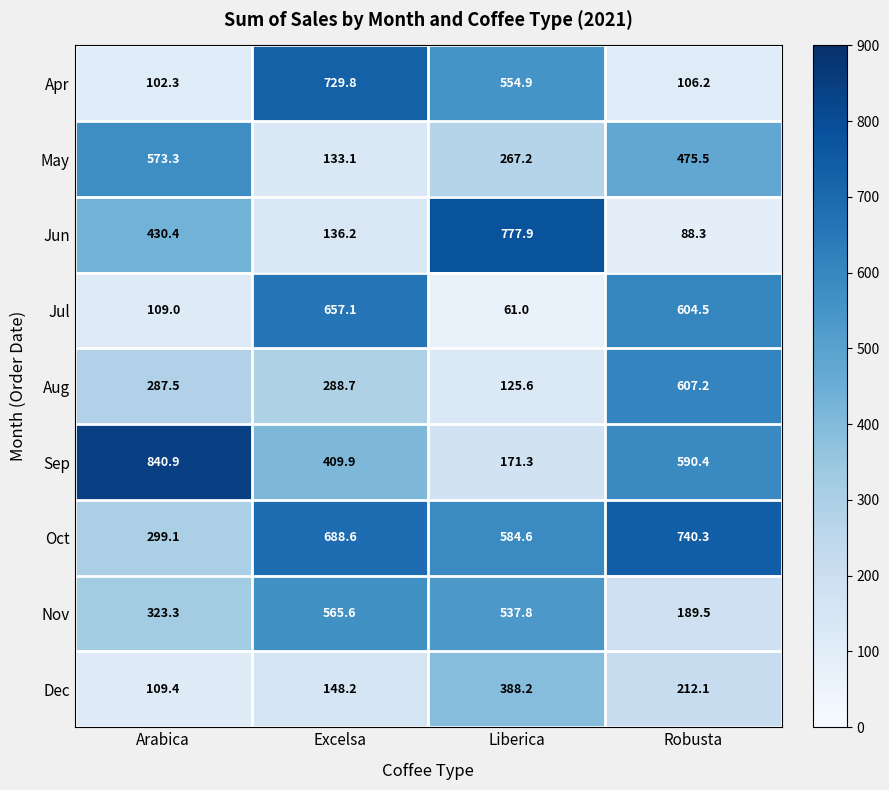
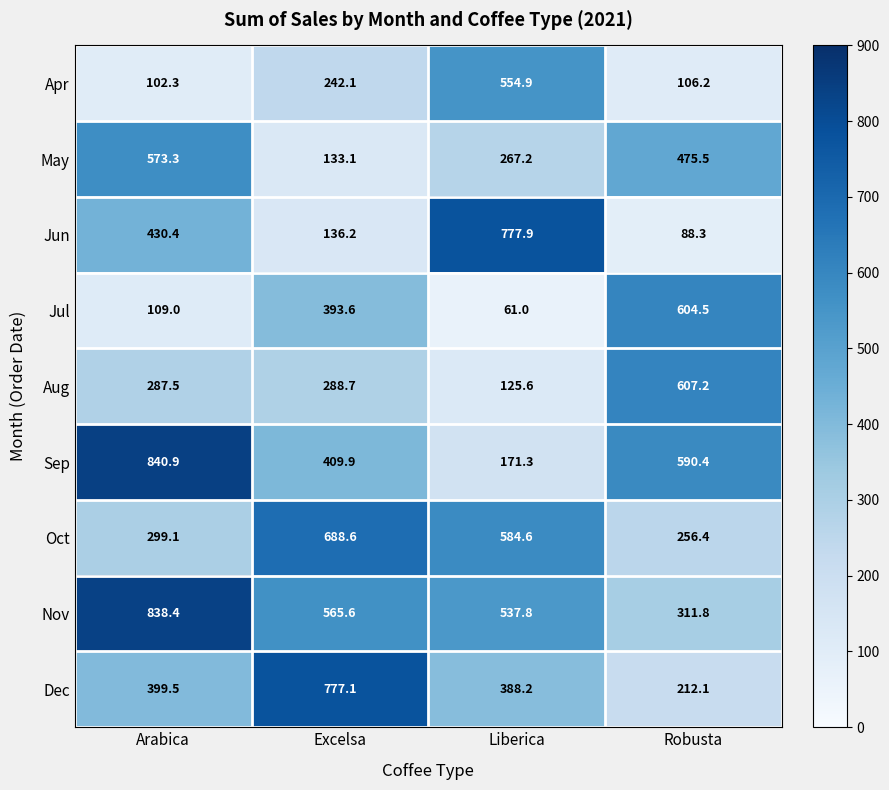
  {
    "Apr": {
      "Arabica": 102.3,
-     "Excelsa": 729.8,
+     "Excelsa": 242.1,
      "Liberica": 554.9,
      "Robusta": 106.2
    },
    "May": {
      "Arabica": 573.3,
      "Excelsa": 133.1,
      "Liberica": 267.2,
      "Robusta": 475.5
    },
    "Jun": {
      "Arabica": 430.4,
      "Excelsa": 136.2,
      "Liberica": 777.9,
      "Robusta": 88.3
    },
    "Jul": {
      "Arabica": 109.0,
-     "Excelsa": 657.1,
+     "Excelsa": 393.6,
      "Liberica": 61.0,
      "Robusta": 604.5
    },
    "Aug": {
      "Arabica": 287.5,
      "Excelsa": 288.7,
      "Liberica": 125.6,
      "Robusta": 607.2
    },
    "Sep": {
      "Arabica": 840.9,
      "Excelsa": 409.9,
      "Liberica": 171.3,
      "Robusta": 590.4
    },
    "Oct": {
      "Arabica": 299.1,
      "Excelsa": 688.6,
      "Liberica": 584.6,
-     "Robusta": 740.3
+     "Robusta": 256.4
    },
    "Nov": {
-     "Arabica": 323.3,
+     "Arabica": 838.4,
      "Excelsa": 565.6,
      "Liberica": 537.8,
-     "Robusta": 189.5
+     "Robusta": 311.8
    },
    "Dec": {
-     "Arabica": 109.4,
-     "Excelsa": 148.2,
+     "Arabica": 399.5,
+     "Excelsa": 777.1,
      "Liberica": 388.2,
      "Robusta": 212.1
    }
  }
